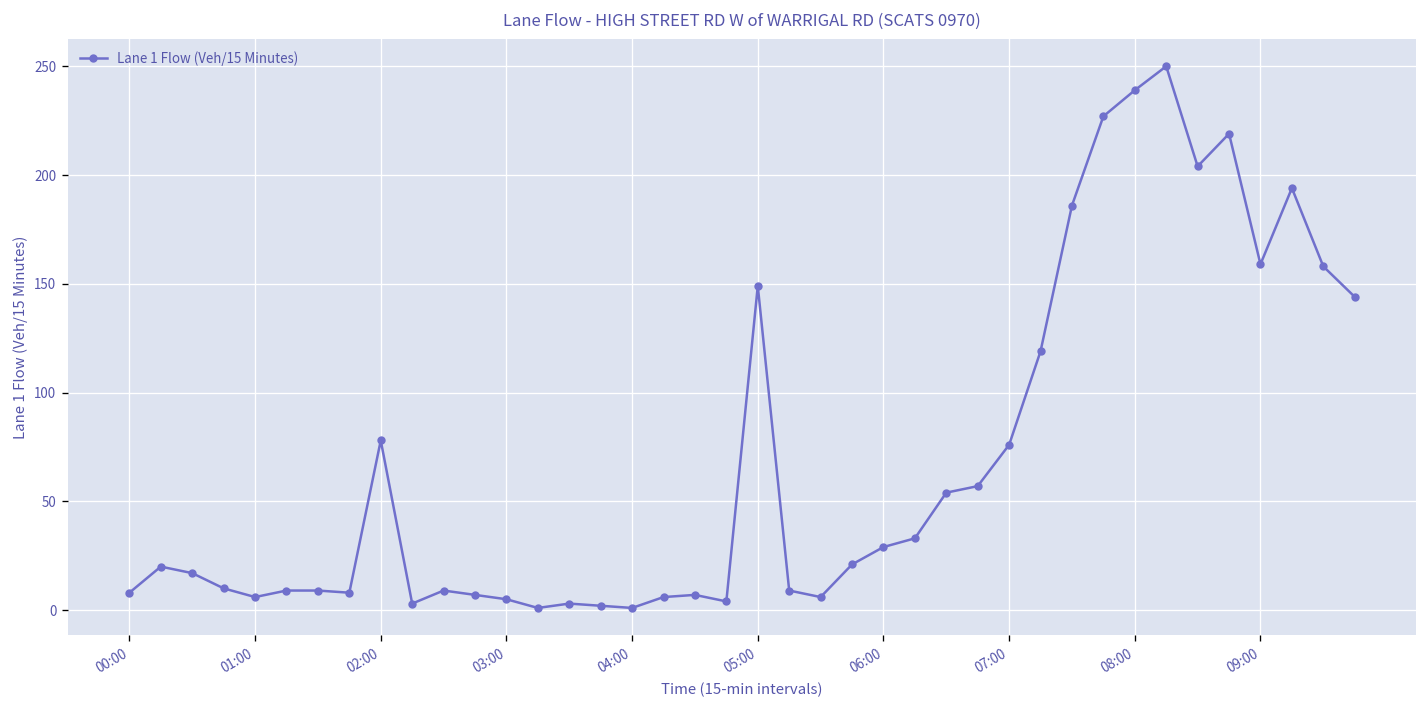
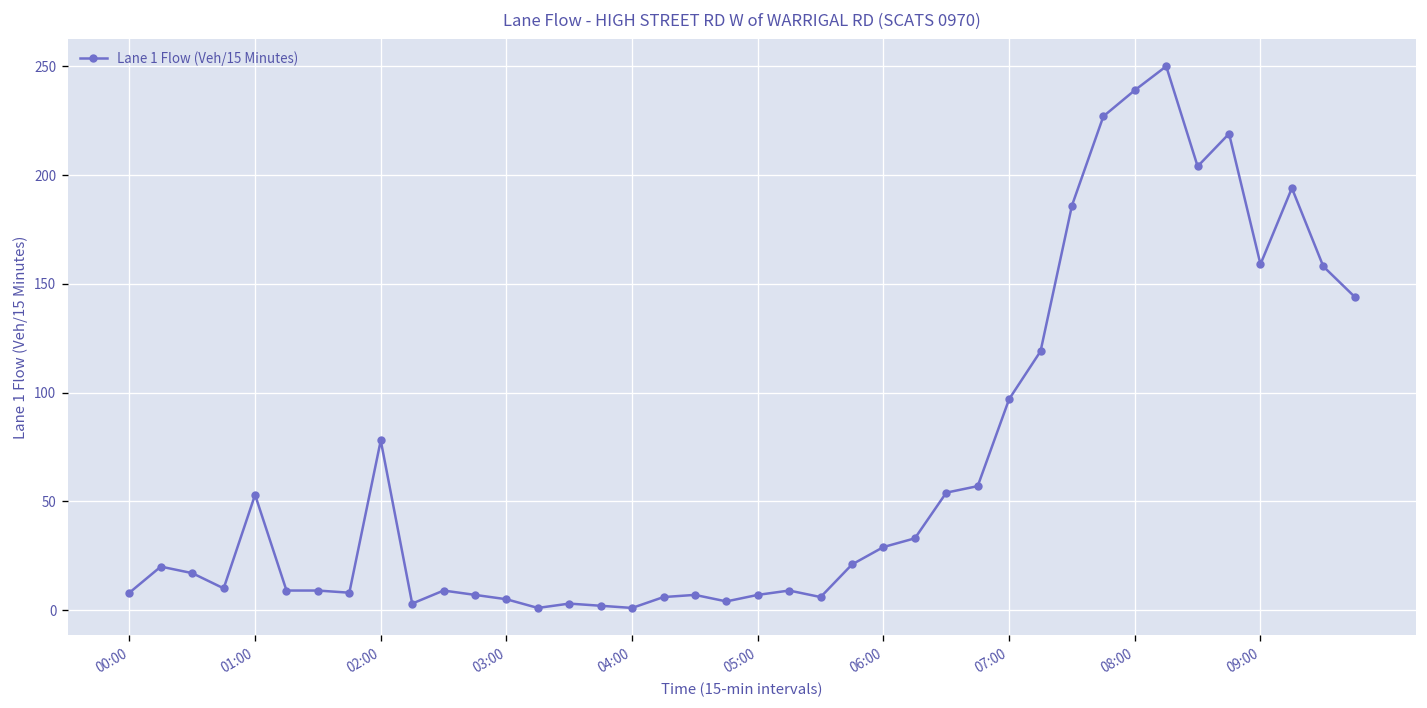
  {
    "00:00": 8,
-   "01:00": 6,
+   "01:00": 53,
    "02:00": 78,
    "03:00": 5,
    "04:00": 1,
-   "05:00": 149,
+   "05:00": 7,
    "06:00": 29,
-   "07:00": 76,
+   "07:00": 97,
    "08:00": 239,
    "09:00": 159
  }
